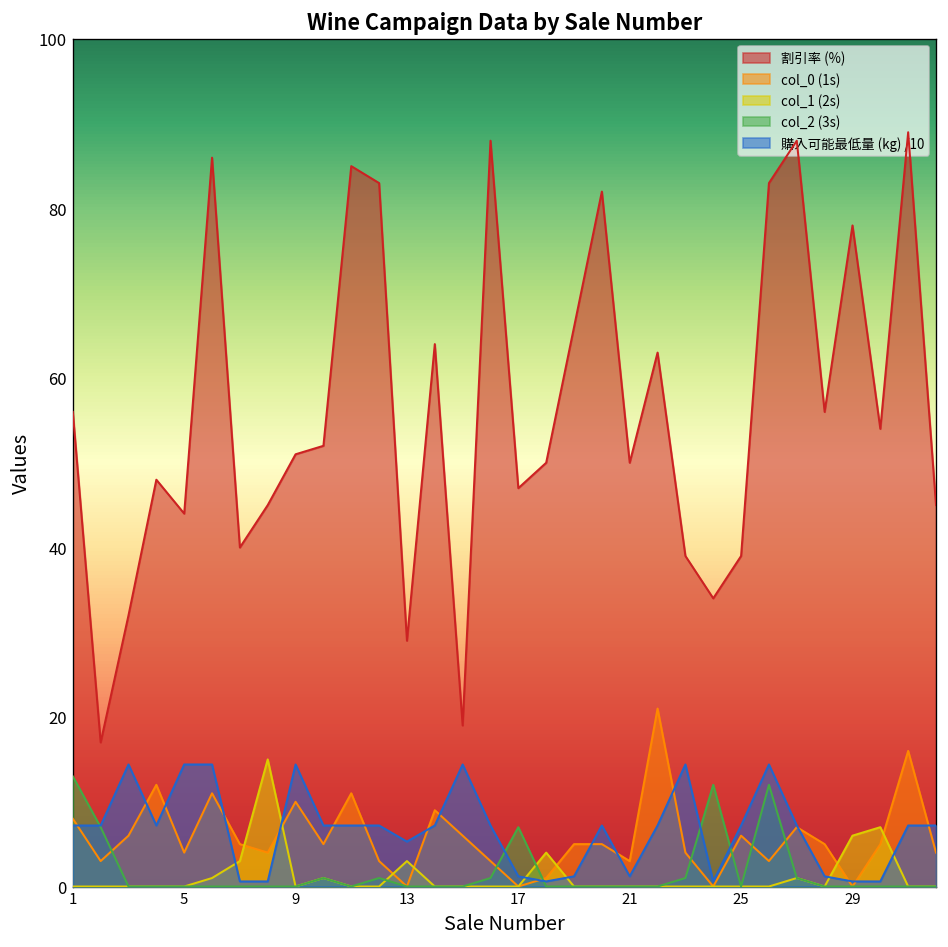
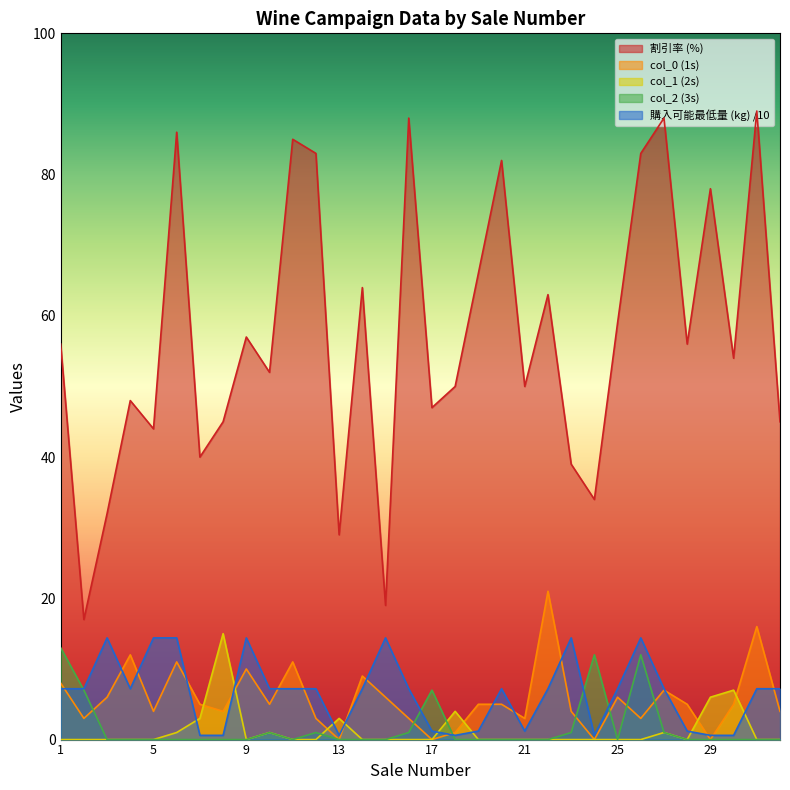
  {
    "割引率 (%)": {
      "1": 56,
      "5": 44,
-     "9": 51,
+     "9": 57,
      "13": 29,
      "17": 47,
      "21": 50,
-     "25": 39,
+     "25": 59,
      "29": 78
    },
    "col_0 (1s)": {
      "1": 8,
      "5": 4,
      "9": 10,
      "21": 3,
      "25": 6
    },
    "col_1 (2s)": {
      "1": 0,
      "13": 3,
      "29": 6
    },
    "col_2 (3s)": {
      "1": 13,
      "17": 7
    },
    "購入可能最低量 (kg) /10": {
      "1": 7,
      "5": 14,
      "9": 14,
-     "13": 5,
+     "13": 1,
      "17": 1,
      "21": 1,
      "25": 7,
      "29": 1
    }
  }
